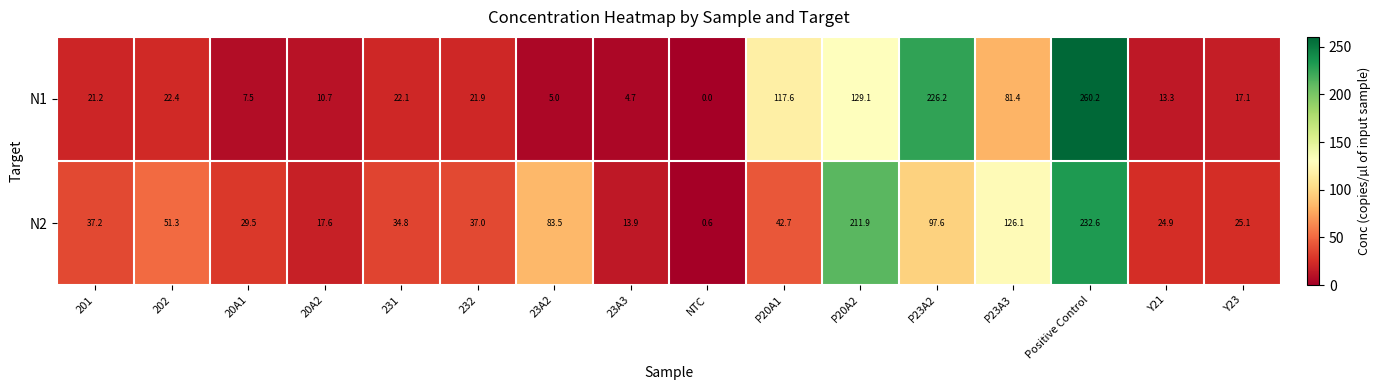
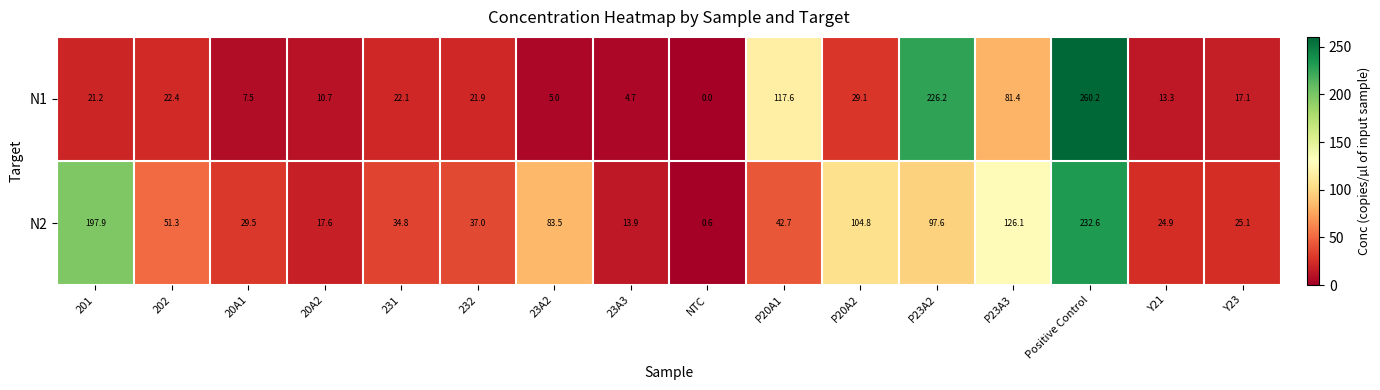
  {
    "N1": {
      "201": 21.2,
      "202": 22.4,
      "20A1": 7.5,
      "20A2": 10.7,
      "231": 22.1,
      "232": 21.9,
      "23A2": 5.0,
      "23A3": 4.7,
      "NTC": 0.0,
      "P20A1": 117.6,
-     "P20A2": 129.1,
+     "P20A2": 29.1,
      "P23A2": 226.2,
      "P23A3": 81.4,
      "Positive Control": 260.2,
      "Y21": 13.3,
      "Y23": 17.1
    },
    "N2": {
-     "201": 37.2,
+     "201": 197.9,
      "202": 51.3,
      "20A1": 29.5,
      "20A2": 17.6,
      "231": 34.8,
      "232": 37.0,
      "23A2": 83.5,
      "23A3": 13.9,
      "NTC": 0.6,
      "P20A1": 42.7,
-     "P20A2": 211.9,
+     "P20A2": 104.8,
      "P23A2": 97.6,
      "P23A3": 126.1,
      "Positive Control": 232.6,
      "Y21": 24.9,
      "Y23": 25.1
    }
  }
